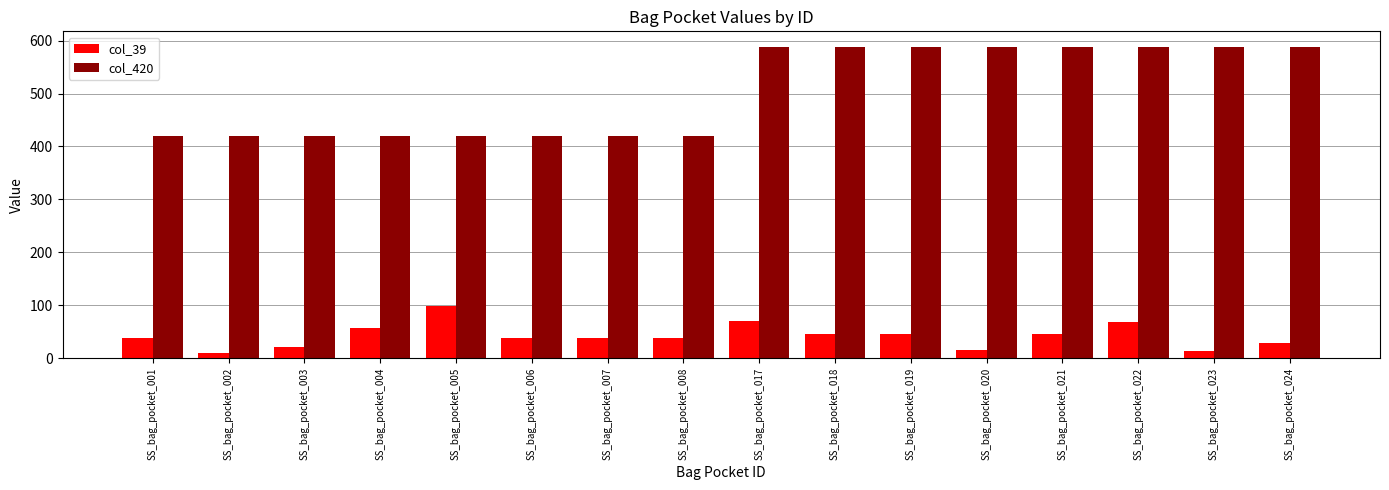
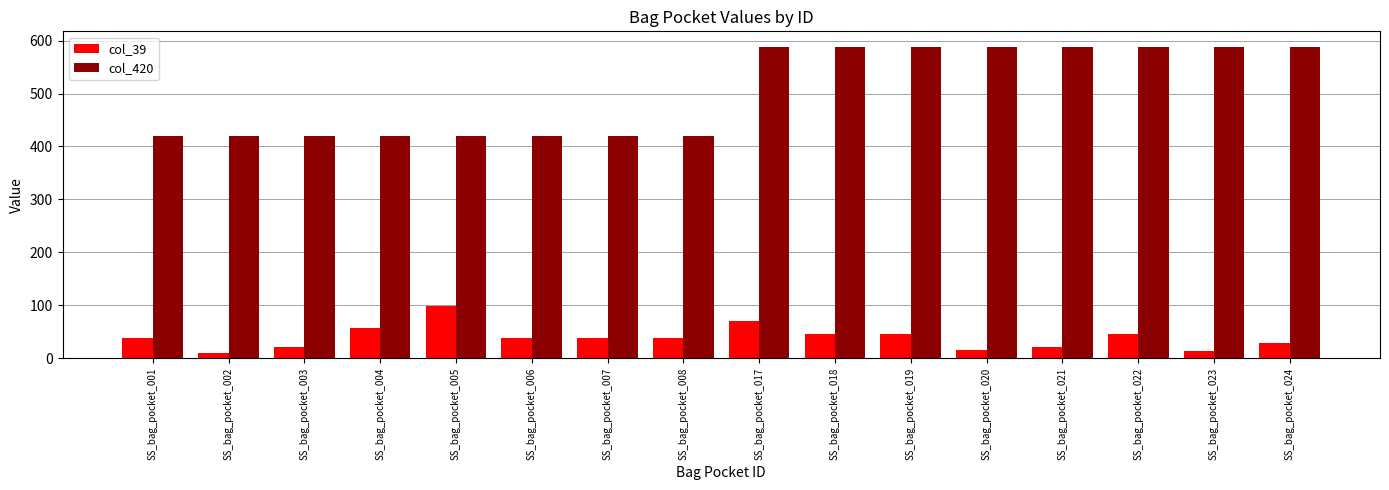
  {
    "col_39": {
      "SS_bag_pocket_001": 40,
      "SS_bag_pocket_002": 10,
      "SS_bag_pocket_003": 20,
      "SS_bag_pocket_004": 60,
      "SS_bag_pocket_005": 100,
      "SS_bag_pocket_006": 40,
      "SS_bag_pocket_007": 40,
      "SS_bag_pocket_008": 40,
      "SS_bag_pocket_017": 70,
      "SS_bag_pocket_018": 50,
      "SS_bag_pocket_019": 50,
      "SS_bag_pocket_020": 20,
-     "SS_bag_pocket_021": 50,
-     "SS_bag_pocket_022": 70,
+     "SS_bag_pocket_021": 20,
+     "SS_bag_pocket_022": 50,
      "SS_bag_pocket_023": 10,
      "SS_bag_pocket_024": 30
    },
    "col_420": {
      "SS_bag_pocket_001": 420,
      "SS_bag_pocket_002": 420,
      "SS_bag_pocket_003": 420,
      "SS_bag_pocket_004": 420,
      "SS_bag_pocket_005": 420,
      "SS_bag_pocket_006": 420,
      "SS_bag_pocket_007": 420,
      "SS_bag_pocket_008": 420,
      "SS_bag_pocket_017": 590,
      "SS_bag_pocket_018": 590,
      "SS_bag_pocket_019": 590,
      "SS_bag_pocket_020": 590,
      "SS_bag_pocket_021": 590,
      "SS_bag_pocket_022": 590,
      "SS_bag_pocket_023": 590,
      "SS_bag_pocket_024": 590
    }
  }
